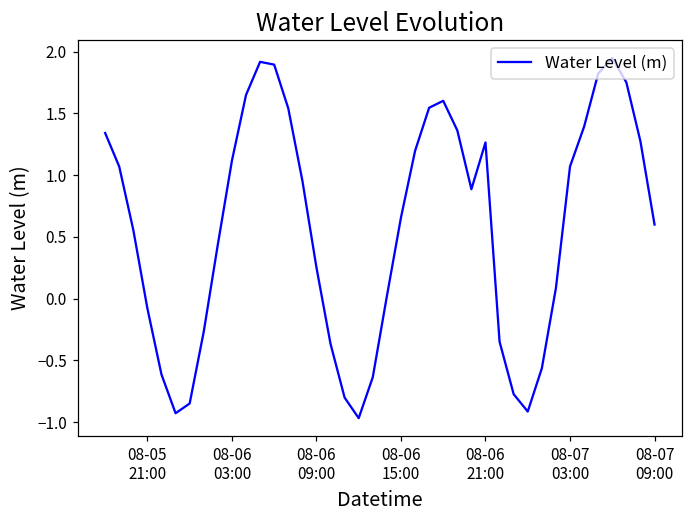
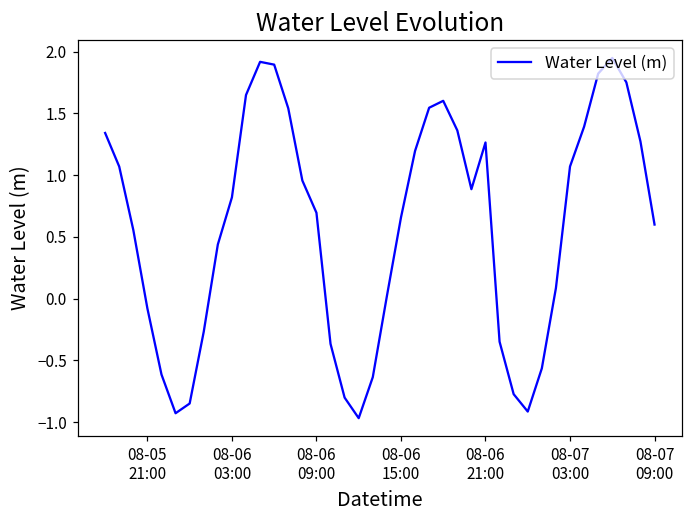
  {
    "08-05 21:00": -0.08,
-   "08-06 03:00": 1.12,
-   "08-06 09:00": 0.25,
+   "08-06 03:00": 0.82,
+   "08-06 09:00": 0.69,
    "08-06 15:00": 0.66,
    "08-06 21:00": 1.26,
    "08-07 03:00": 1.07,
    "08-07 09:00": 0.60
  }
